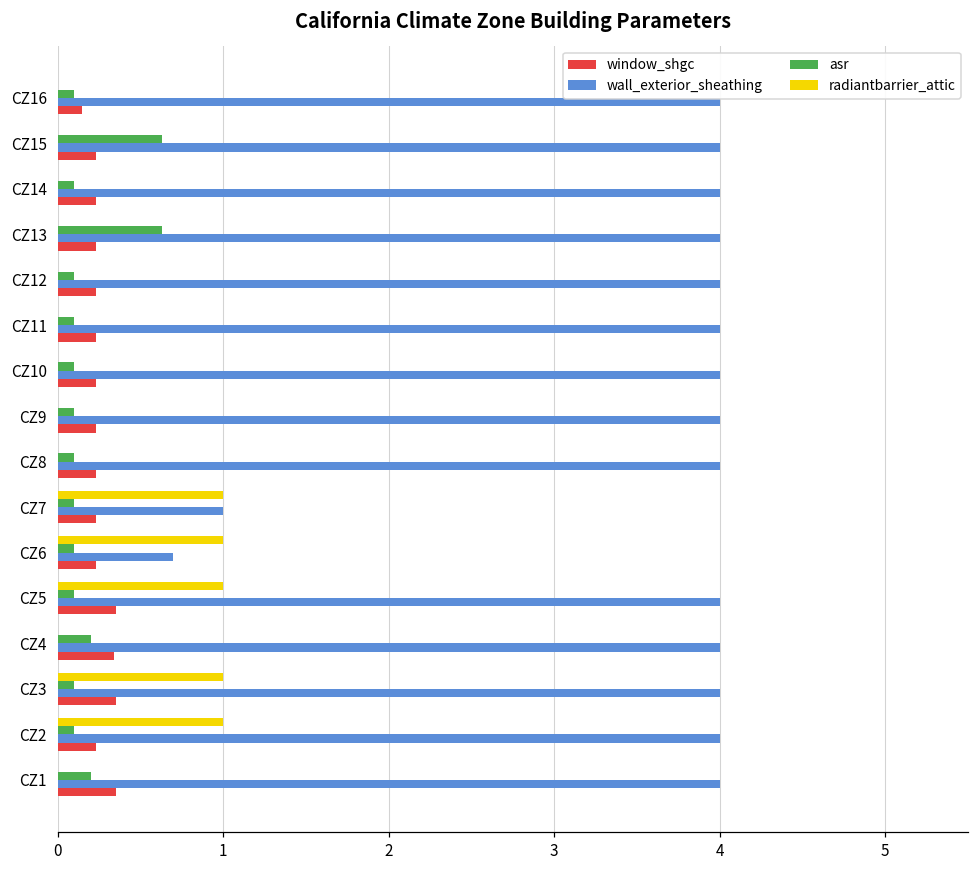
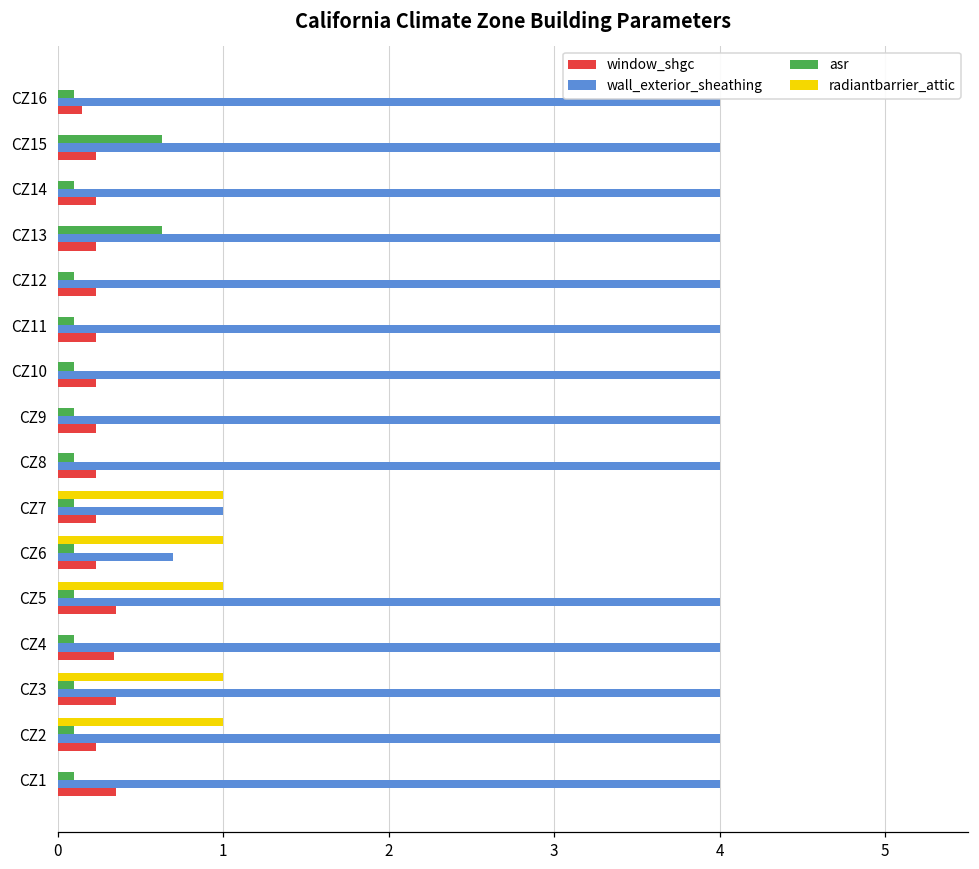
  {
    "window_shgc": {
      "CZ16": 0.15,
      "CZ15": 0.23,
      "CZ14": 0.23,
      "CZ13": 0.23,
      "CZ12": 0.23,
      "CZ11": 0.23,
      "CZ10": 0.23,
      "CZ9": 0.23,
      "CZ8": 0.23,
      "CZ7": 0.23,
      "CZ6": 0.23,
      "CZ5": 0.35,
      "CZ4": 0.34,
      "CZ3": 0.35,
      "CZ2": 0.23,
      "CZ1": 0.35
    },
    "wall_exterior_sheathing": {
      "CZ16": 4.0,
      "CZ15": 4.0,
      "CZ14": 4.0,
      "CZ13": 4.0,
      "CZ12": 4.0,
      "CZ11": 4.0,
      "CZ10": 4.0,
      "CZ9": 4.0,
      "CZ8": 4.0,
      "CZ7": 1.0,
      "CZ6": 0.7,
      "CZ5": 4.0,
      "CZ4": 4.0,
      "CZ3": 4.0,
      "CZ2": 4.0,
      "CZ1": 4.0
    },
    "asr": {
      "CZ16": 0.1,
      "CZ15": 0.63,
      "CZ14": 0.1,
      "CZ13": 0.63,
      "CZ12": 0.1,
      "CZ11": 0.1,
      "CZ10": 0.1,
      "CZ9": 0.1,
      "CZ8": 0.1,
      "CZ7": 0.1,
      "CZ6": 0.1,
      "CZ5": 0.1,
-     "CZ4": 0.2,
+     "CZ4": 0.1,
      "CZ3": 0.1,
      "CZ2": 0.1,
-     "CZ1": 0.2
+     "CZ1": 0.1
    },
    "radiantbarrier_attic": {
      "CZ16": 0.0,
      "CZ15": 0.0,
      "CZ14": 0.0,
      "CZ13": 0.0,
      "CZ12": 0.0,
      "CZ11": 0.0,
      "CZ10": 0.0,
      "CZ9": 0.0,
      "CZ8": 0.0,
      "CZ7": 1.0,
      "CZ6": 1.0,
      "CZ5": 1.0,
      "CZ4": 0.0,
      "CZ3": 1.0,
      "CZ2": 1.0,
      "CZ1": 0.0
    }
  }
